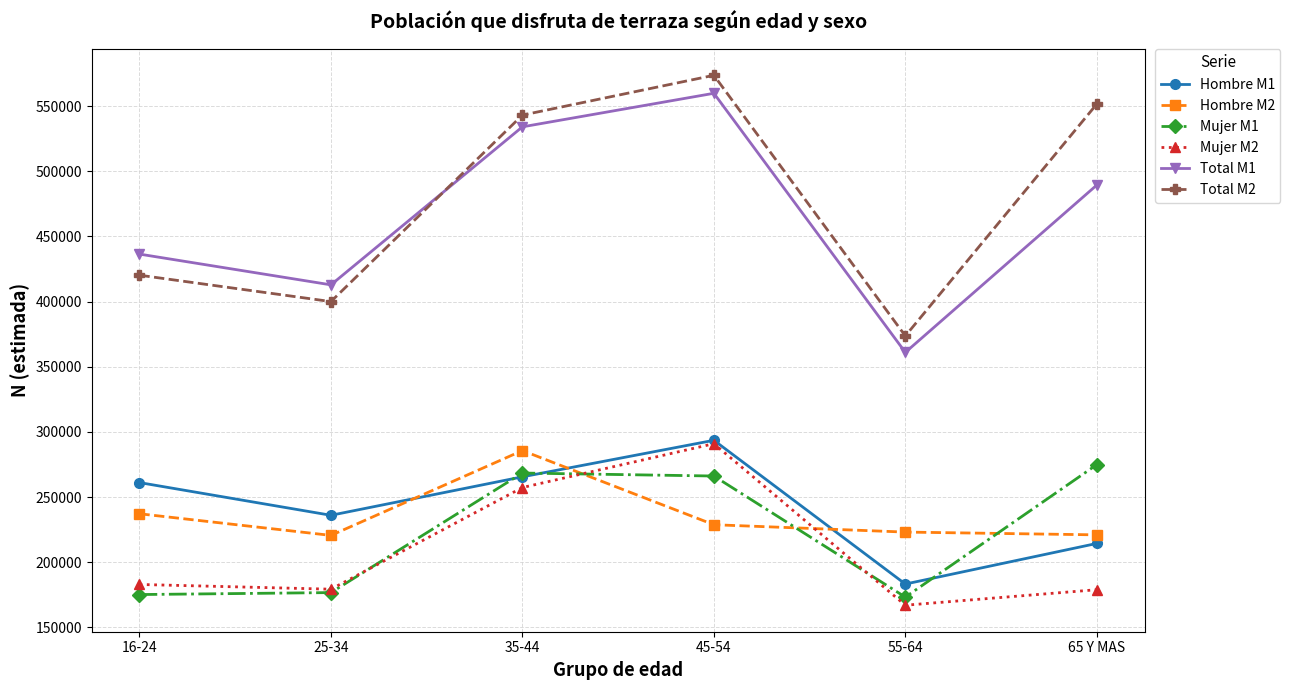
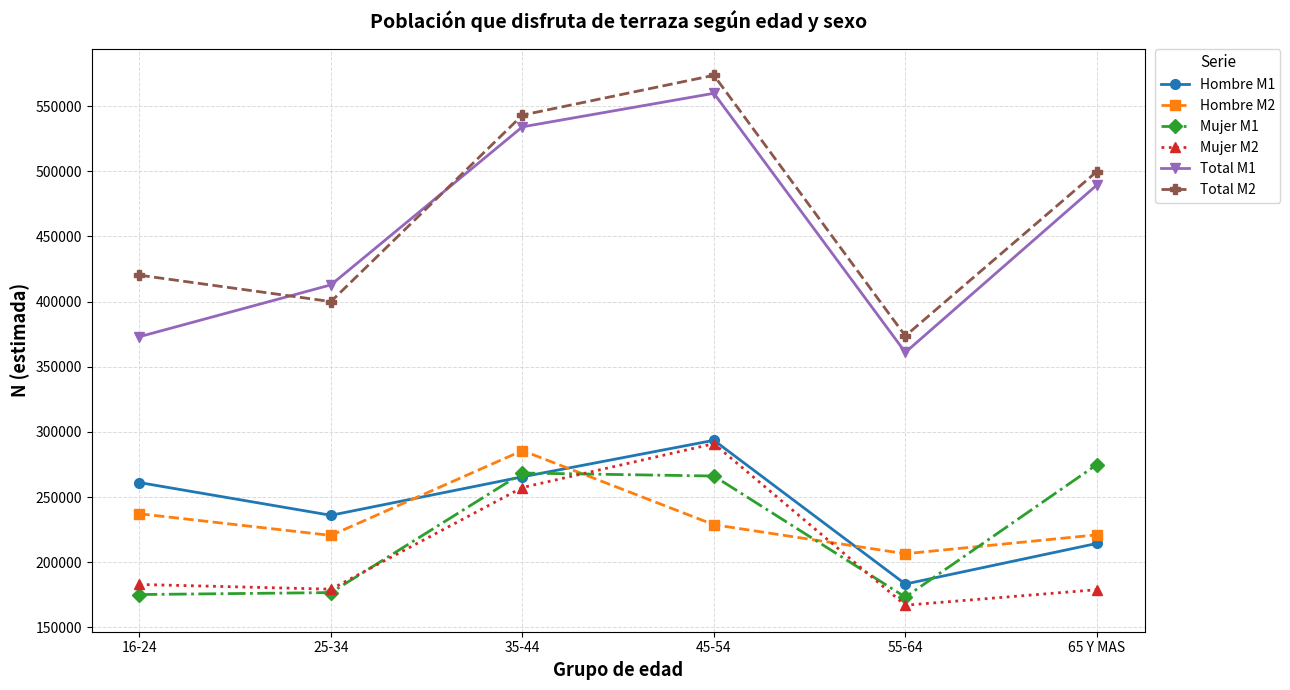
  {
    "Hombre M1": {
      "16-24": 261000,
      "25-34": 236000,
      "35-44": 266000,
      "45-54": 294000,
      "55-64": 183000,
      "65 Y MAS": 214000
    },
    "Hombre M2": {
      "16-24": 237000,
      "25-34": 221000,
      "35-44": 286000,
      "45-54": 229000,
-     "55-64": 223000,
+     "55-64": 207000,
      "65 Y MAS": 221000
    },
    "Mujer M1": {
      "16-24": 175000,
      "25-34": 177000,
      "35-44": 268000,
      "45-54": 266000,
      "55-64": 173000,
      "65 Y MAS": 275000
    },
    "Mujer M2": {
      "16-24": 183000,
      "25-34": 179000,
      "35-44": 257000,
      "45-54": 291000,
      "55-64": 167000,
      "65 Y MAS": 179000
    },
    "Total M1": {
-     "16-24": 436000,
+     "16-24": 373000,
      "25-34": 413000,
      "35-44": 534000,
      "45-54": 560000,
      "55-64": 361000,
      "65 Y MAS": 489000
    },
    "Total M2": {
      "16-24": 420000,
      "25-34": 400000,
      "35-44": 543000,
      "45-54": 574000,
      "55-64": 374000,
-     "65 Y MAS": 552000
+     "65 Y MAS": 500000
    }
  }
